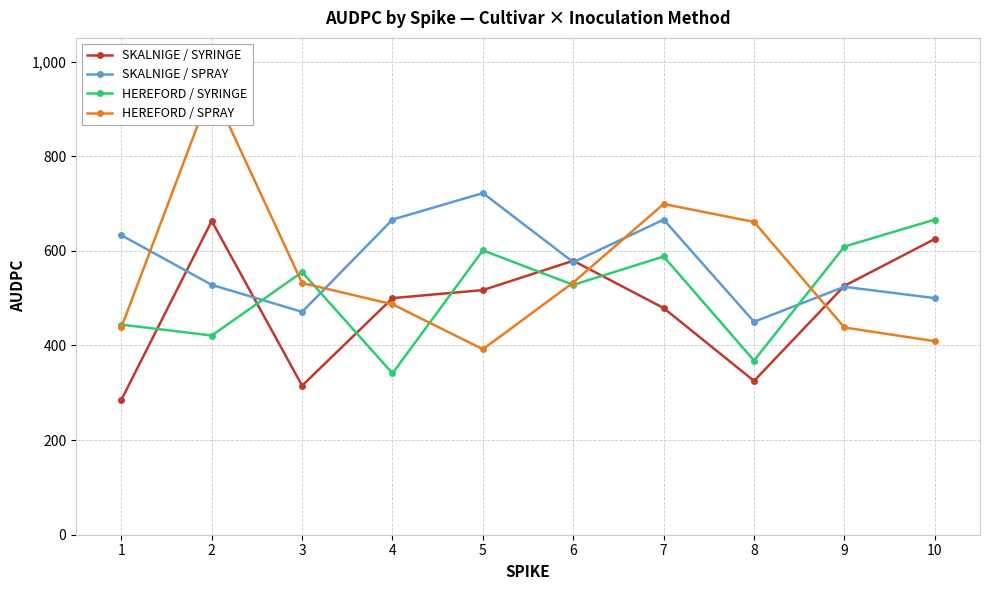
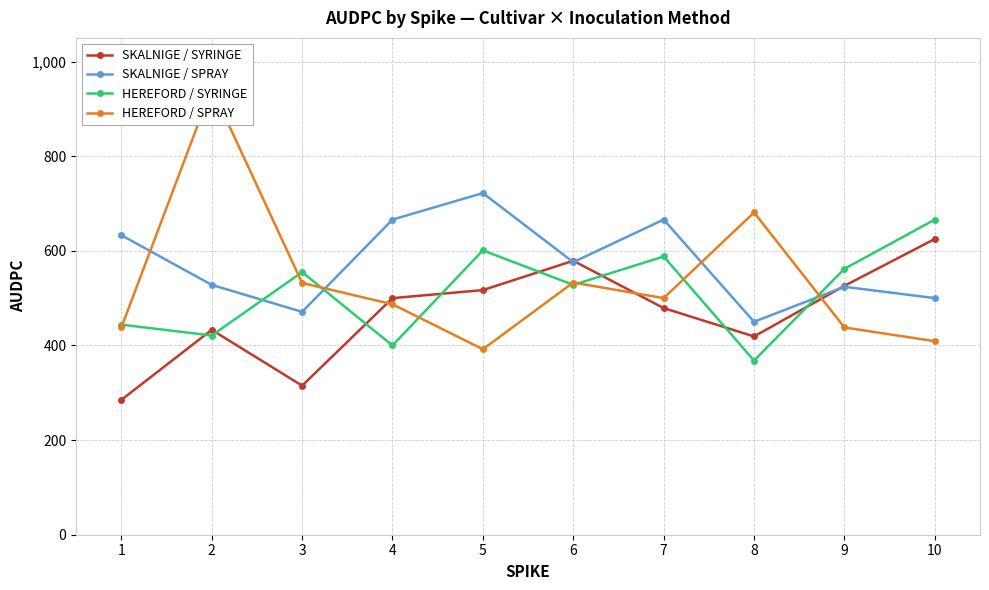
  {
    "SKALNIGE / SYRINGE": {
      "1": 290,
-     "2": 660,
+     "2": 430,
      "3": 320,
      "4": 500,
      "5": 520,
      "7": 480,
-     "8": 330,
+     "8": 420,
      "10": 630
    },
    "SKALNIGE / SPRAY": {
      "1": 630,
      "2": 530,
      "3": 470,
      "4": 670,
      "5": 720,
      "7": 670,
      "8": 450,
      "10": 500
    },
    "HEREFORD / SYRINGE": {
      "1": 440,
      "2": 420,
      "3": 560,
-     "4": 340,
+     "4": 400,
      "5": 600,
      "7": 590,
      "8": 370,
-     "9": 610,
+     "9": 560,
      "10": 670
    },
    "HEREFORD / SPRAY": {
      "1": 440,
      "3": 530,
      "4": 490,
      "5": 390,
-     "7": 700,
-     "8": 660,
+     "7": 500,
+     "8": 680,
      "9": 440,
      "10": 410
    }
  }
